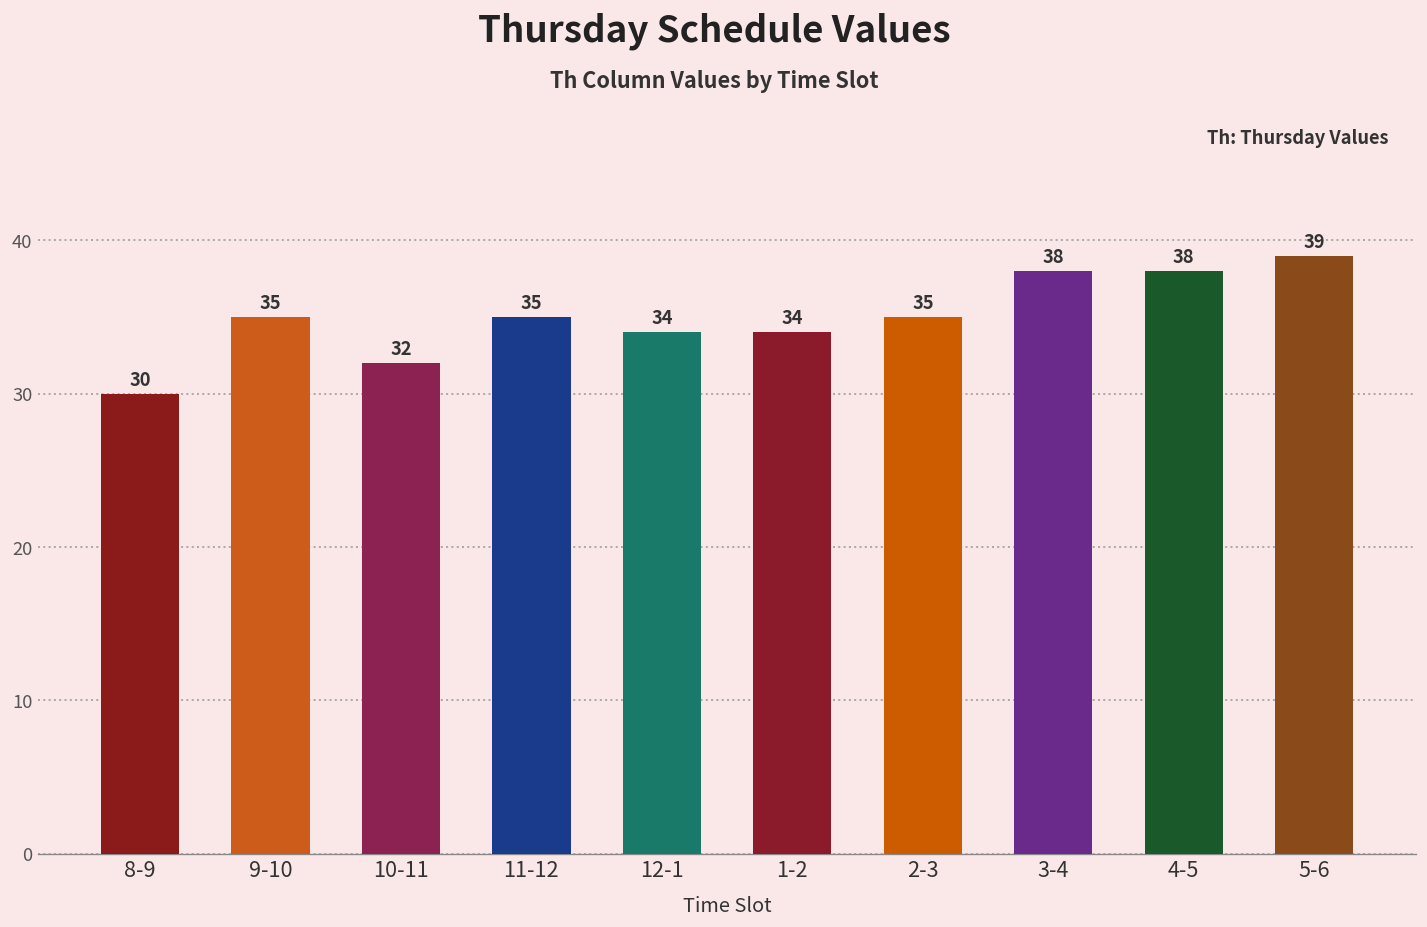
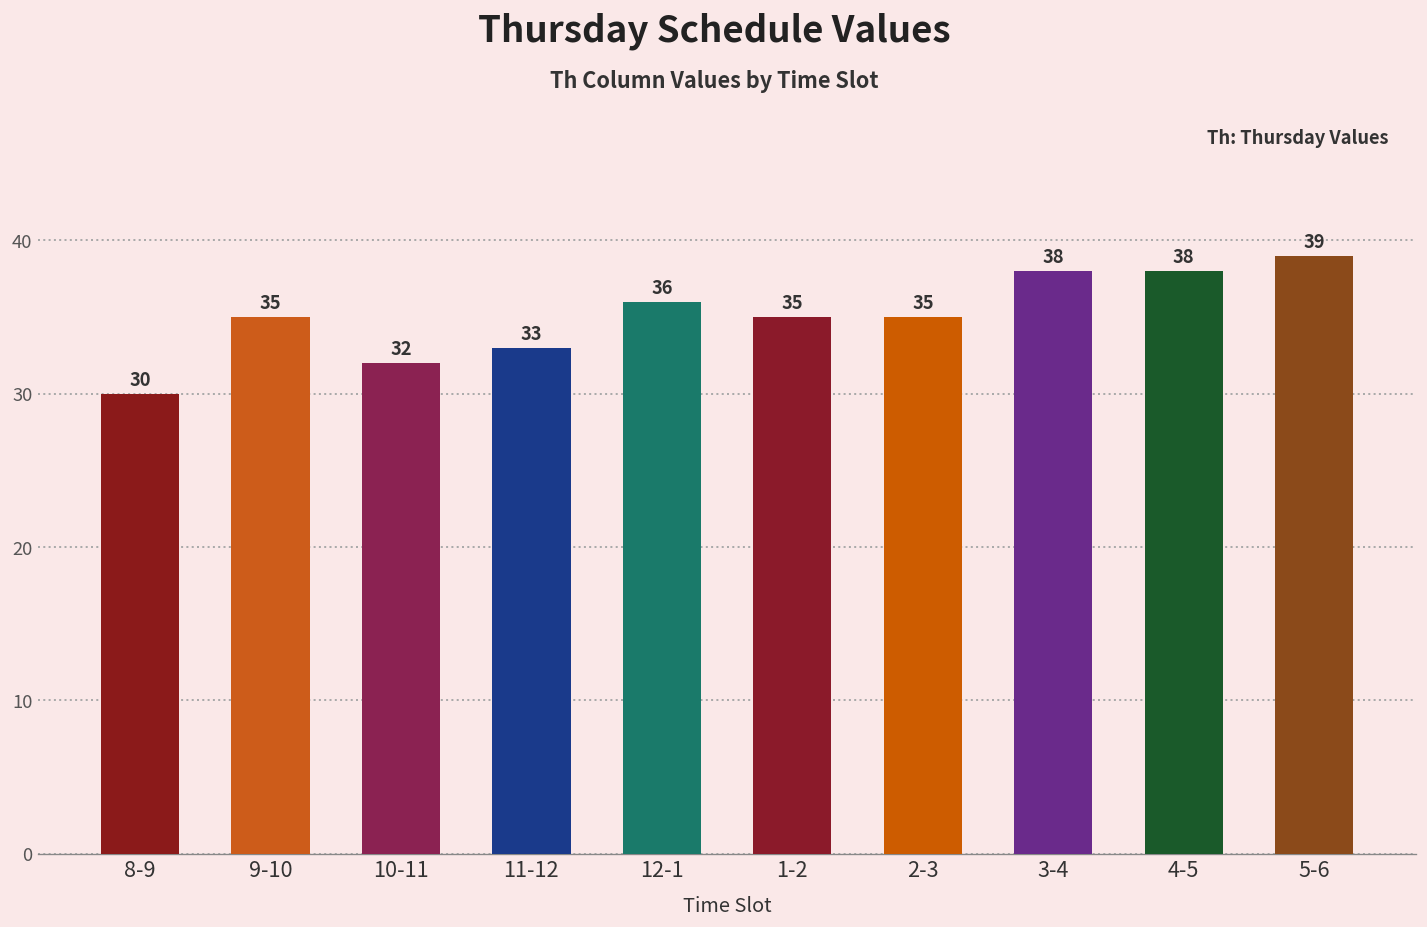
  {
    "8-9": 30,
    "9-10": 35,
    "10-11": 32,
-   "11-12": 35,
-   "12-1": 34,
-   "1-2": 34,
+   "11-12": 33,
+   "12-1": 36,
+   "1-2": 35,
    "2-3": 35,
    "3-4": 38,
    "4-5": 38,
    "5-6": 39
  }
